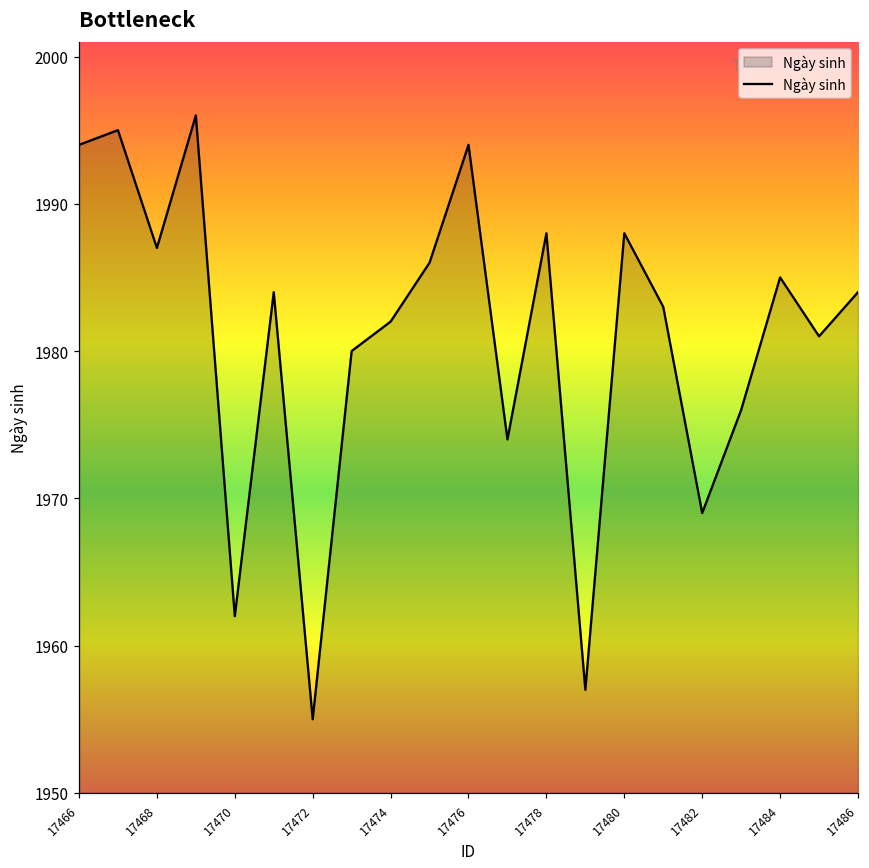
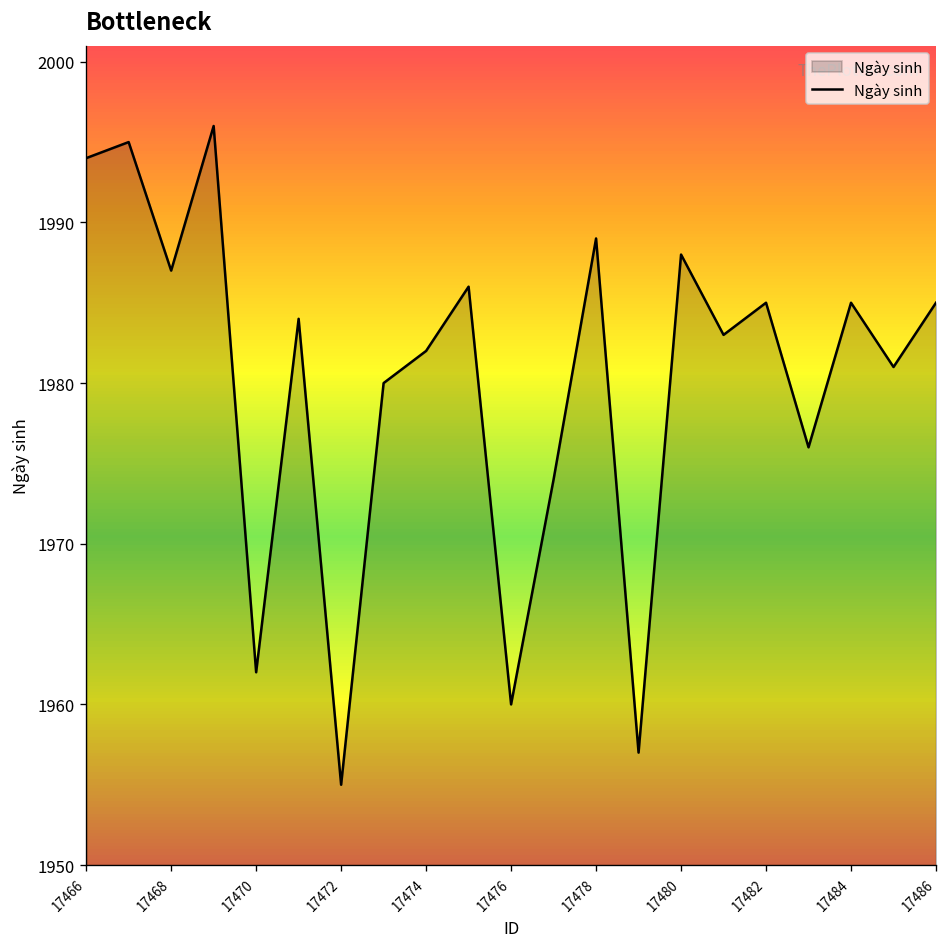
  {
    "17466": 1994,
    "17468": 1987,
    "17470": 1962,
    "17472": 1955,
    "17474": 1982,
-   "17476": 1994,
-   "17478": 1988,
+   "17476": 1960,
+   "17478": 1989,
    "17480": 1988,
-   "17482": 1969,
+   "17482": 1985,
    "17484": 1985,
-   "17486": 1984
+   "17486": 1985
  }
